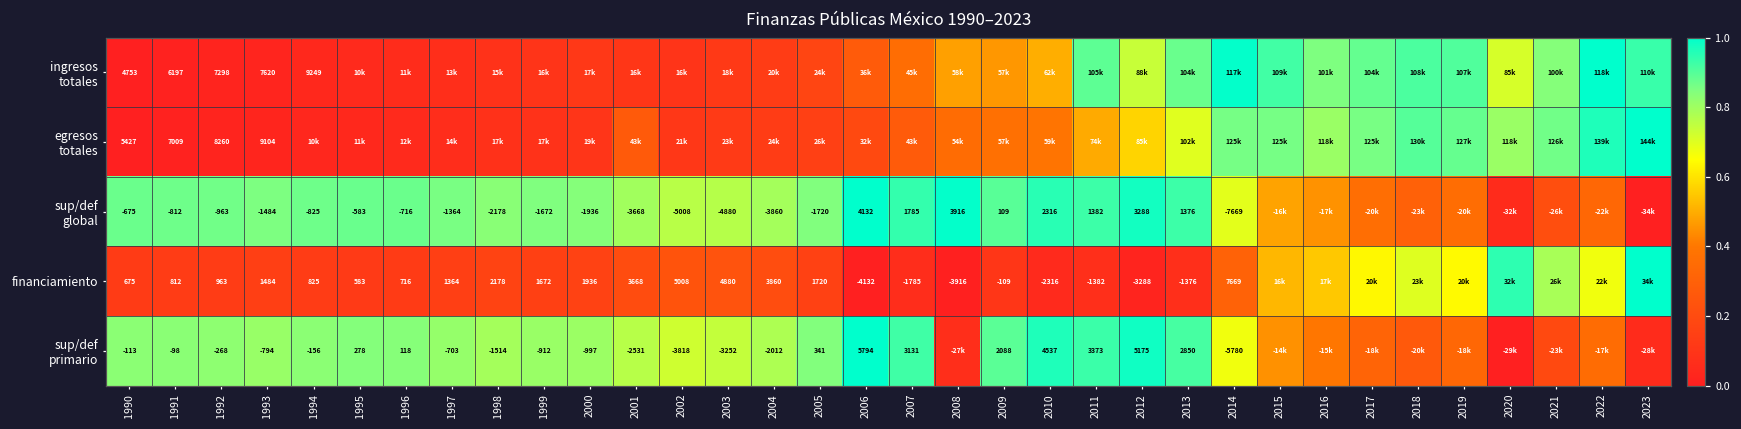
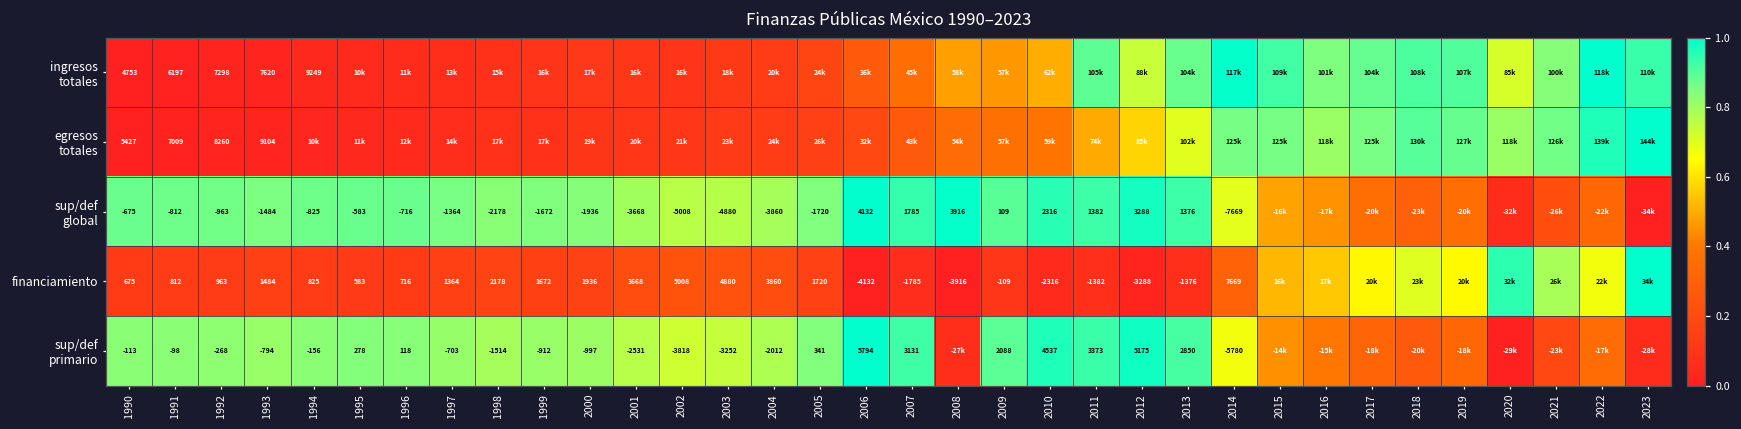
  {
    "ingresos totales": {
      "1990": "4753",
      "1991": "6197",
      "1992": "7298",
      "1993": "7620",
      "1994": "9249",
      "1995": "10k",
      "1996": "11k",
      "1997": "13k",
      "1998": "15k",
      "1999": "16k",
      "2000": "17k",
      "2001": "16k",
      "2002": "16k",
      "2003": "18k",
      "2004": "20k",
      "2005": "24k",
      "2006": "36k",
      "2007": "45k",
      "2008": "58k",
      "2009": "57k",
      "2010": "62k",
      "2011": "105k",
      "2012": "88k",
      "2013": "104k",
      "2014": "117k",
      "2015": "109k",
      "2016": "101k",
      "2017": "104k",
      "2018": "108k",
      "2019": "107k",
      "2020": "85k",
      "2021": "100k",
      "2022": "118k",
      "2023": "110k"
    },
    "egresos totales": {
      "1990": "5427",
      "1991": "7009",
      "1992": "8260",
      "1993": "9104",
      "1994": "10k",
      "1995": "11k",
      "1996": "12k",
      "1997": "14k",
      "1998": "17k",
      "1999": "17k",
      "2000": "19k",
-     "2001": "43k",
+     "2001": "20k",
      "2002": "21k",
      "2003": "23k",
      "2004": "24k",
      "2005": "26k",
      "2006": "32k",
      "2007": "43k",
      "2008": "54k",
      "2009": "57k",
      "2010": "59k",
      "2011": "74k",
      "2012": "85k",
      "2013": "102k",
      "2014": "125k",
      "2015": "125k",
      "2016": "118k",
      "2017": "125k",
      "2018": "130k",
      "2019": "127k",
      "2020": "118k",
      "2021": "126k",
      "2022": "139k",
      "2023": "144k"
    },
    "sup/def global": {
      "1990": "-675",
      "1991": "-812",
      "1992": "-963",
      "1993": "-1484",
      "1994": "-825",
      "1995": "-583",
      "1996": "-716",
      "1997": "-1364",
      "1998": "-2178",
      "1999": "-1672",
      "2000": "-1936",
      "2001": "-3668",
      "2002": "-5008",
      "2003": "-4880",
      "2004": "-3860",
      "2005": "-1720",
      "2006": "4132",
      "2007": "1785",
      "2008": "3916",
      "2009": "109",
      "2010": "2316",
      "2011": "1382",
      "2012": "3288",
      "2013": "1376",
      "2014": "-7669",
      "2015": "-16k",
      "2016": "-17k",
      "2017": "-20k",
      "2018": "-23k",
      "2019": "-20k",
      "2020": "-32k",
      "2021": "-26k",
      "2022": "-22k",
      "2023": "-34k"
    },
    "financiamiento": {
      "1990": "675",
      "1991": "812",
      "1992": "963",
      "1993": "1484",
      "1994": "825",
      "1995": "583",
      "1996": "716",
      "1997": "1364",
      "1998": "2178",
      "1999": "1672",
      "2000": "1936",
      "2001": "3668",
      "2002": "5008",
      "2003": "4880",
      "2004": "3860",
      "2005": "1720",
      "2006": "-4132",
      "2007": "-1785",
      "2008": "-3916",
      "2009": "-109",
      "2010": "-2316",
      "2011": "-1382",
      "2012": "-3288",
      "2013": "-1376",
      "2014": "7669",
      "2015": "16k",
      "2016": "17k",
      "2017": "20k",
      "2018": "23k",
      "2019": "20k",
      "2020": "32k",
      "2021": "26k",
      "2022": "22k",
      "2023": "34k"
    },
    "sup/def primario": {
      "1990": "-113",
      "1991": "-98",
      "1992": "-268",
      "1993": "-794",
      "1994": "-156",
      "1995": "278",
      "1996": "118",
      "1997": "-703",
      "1998": "-1514",
      "1999": "-912",
      "2000": "-997",
      "2001": "-2531",
      "2002": "-3818",
      "2003": "-3252",
      "2004": "-2012",
      "2005": "341",
      "2006": "5794",
      "2007": "3131",
      "2008": "-27k",
      "2009": "2088",
      "2010": "4537",
      "2011": "3373",
      "2012": "5175",
      "2013": "2850",
      "2014": "-5780",
      "2015": "-14k",
      "2016": "-15k",
      "2017": "-18k",
      "2018": "-20k",
      "2019": "-18k",
      "2020": "-29k",
      "2021": "-23k",
      "2022": "-17k",
      "2023": "-28k"
    }
  }
